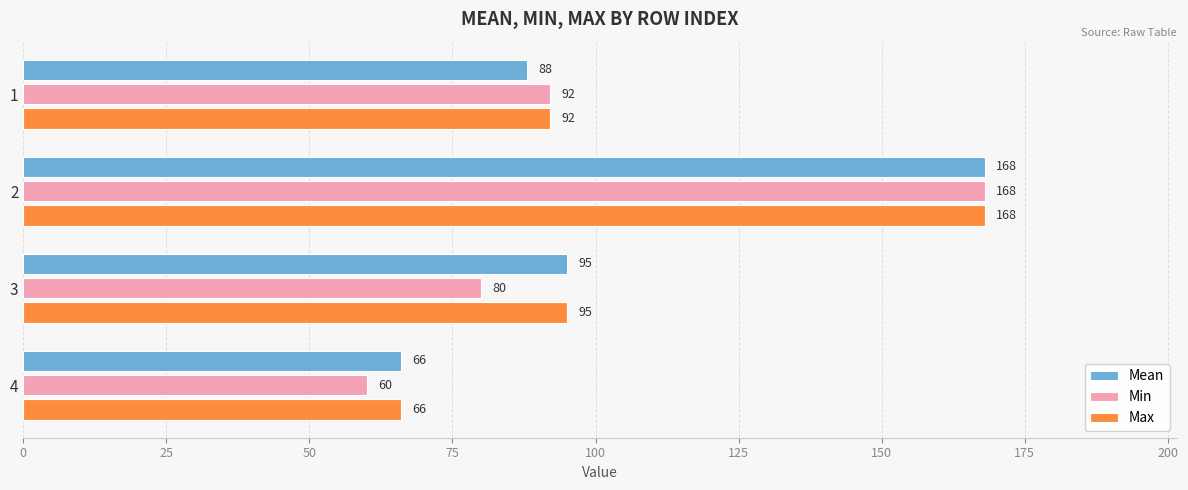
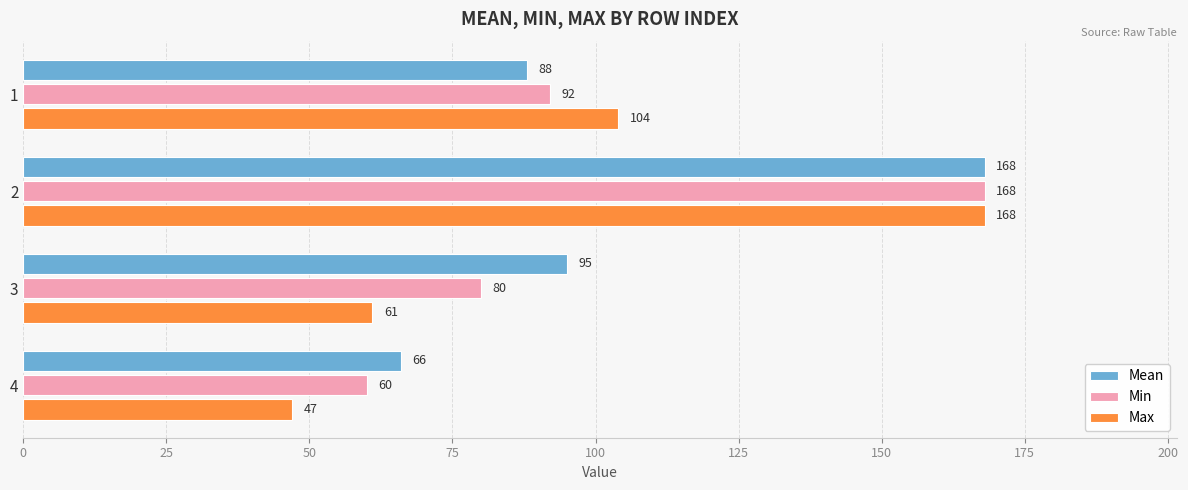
  {
    "Mean": {
      "1": 88,
      "2": 168,
      "3": 95,
      "4": 66
    },
    "Min": {
      "1": 92,
      "2": 168,
      "3": 80,
      "4": 60
    },
    "Max": {
-     "1": 92,
+     "1": 104,
      "2": 168,
-     "3": 95,
-     "4": 66
+     "3": 61,
+     "4": 47
    }
  }
